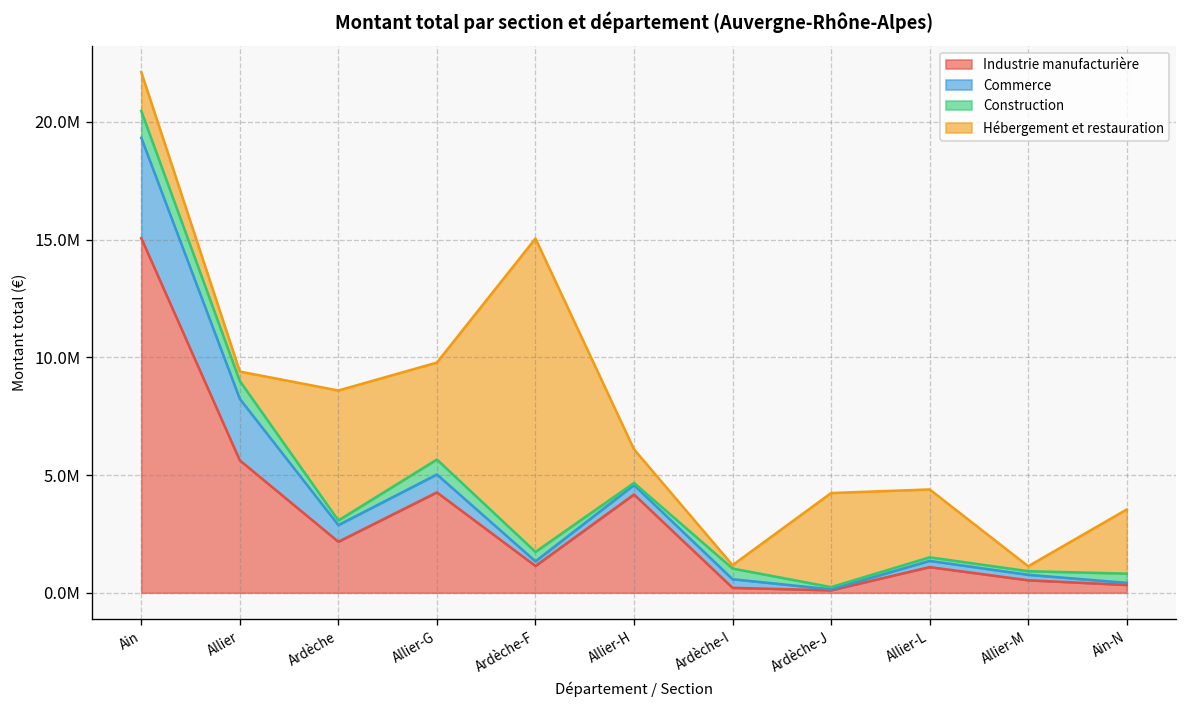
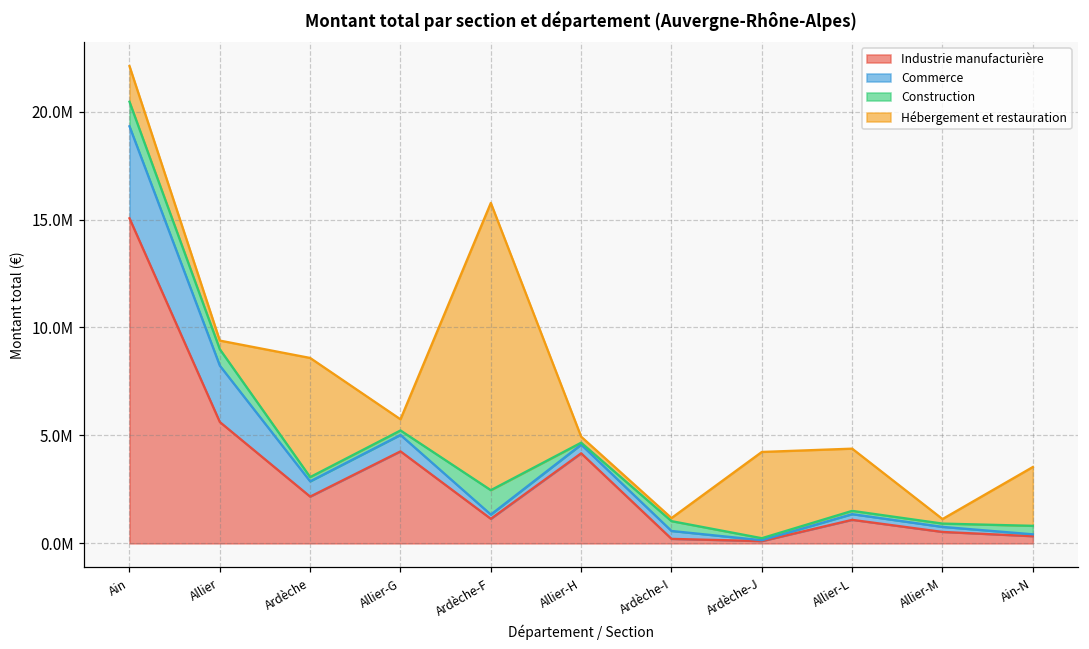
  {
    "Industrie manufacturière": {
      "Ain": 15100000,
      "Allier": 5600000,
      "Ardèche": 2200000,
      "Allier-G": 4300000,
      "Ardèche-F": 1100000,
      "Allier-H": 4200000,
      "Ardèche-I": 200000,
      "Allier-L": 1100000,
      "Allier-M": 500000
    },
    "Commerce": {
      "Ain": 4300000,
      "Allier": 2600000,
      "Ardèche": 700000,
      "Allier-G": 800000,
      "Ardèche-F": 200000,
      "Ardèche-I": 400000,
      "Allier-L": 300000,
      "Allier-M": 200000
    },
    "Construction": {
      "Ain": 1100000,
      "Allier": 800000,
      "Ardèche": 200000,
-     "Allier-G": 600000,
-     "Ardèche-F": 400000,
+     "Allier-G": 200000,
+     "Ardèche-F": 1100000,
      "Ardèche-I": 500000,
      "Allier-L": 200000,
      "Allier-M": 200000,
      "Ain-N": 400000
    },
    "Hébergement et restauration": {
      "Ain": 1700000,
      "Allier": 400000,
      "Ardèche": 5500000,
-     "Allier-G": 4100000,
+     "Allier-G": 500000,
      "Ardèche-F": 13300000,
-     "Allier-H": 1400000,
+     "Allier-H": 300000,
      "Ardèche-I": 100000,
      "Ardèche-J": 4000000,
      "Allier-L": 2900000,
      "Allier-M": 200000,
      "Ain-N": 2700000
    }
  }
